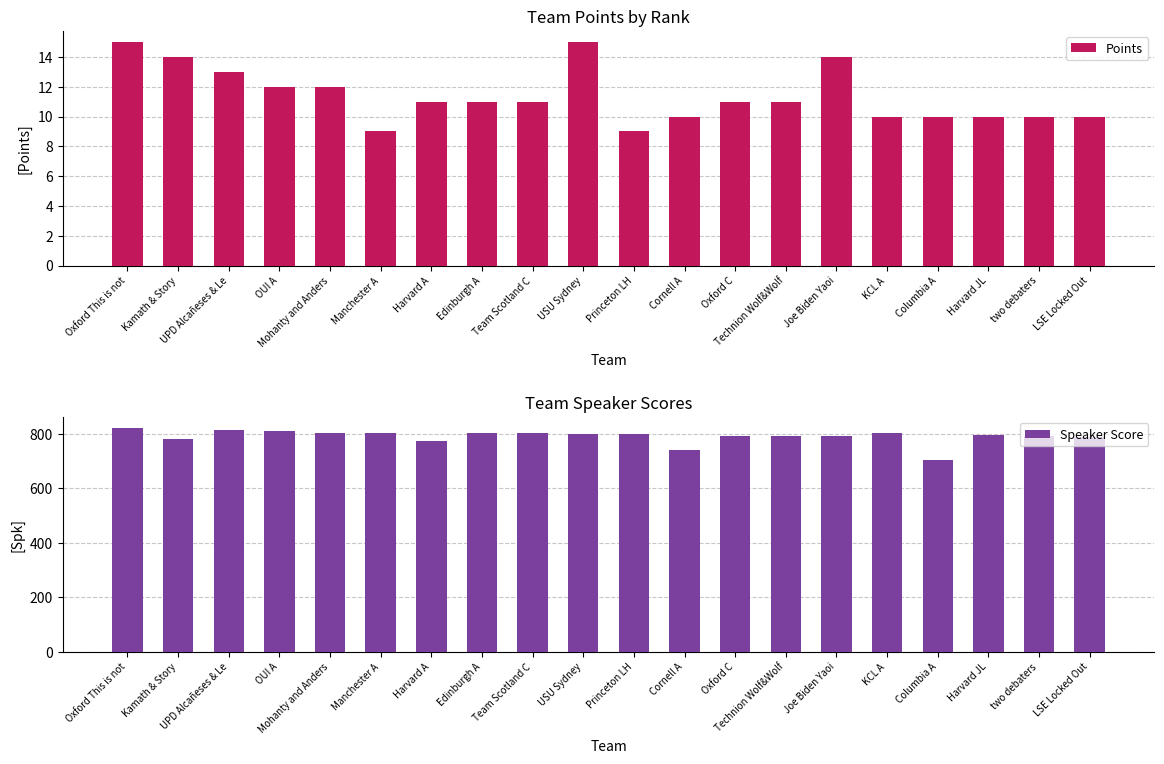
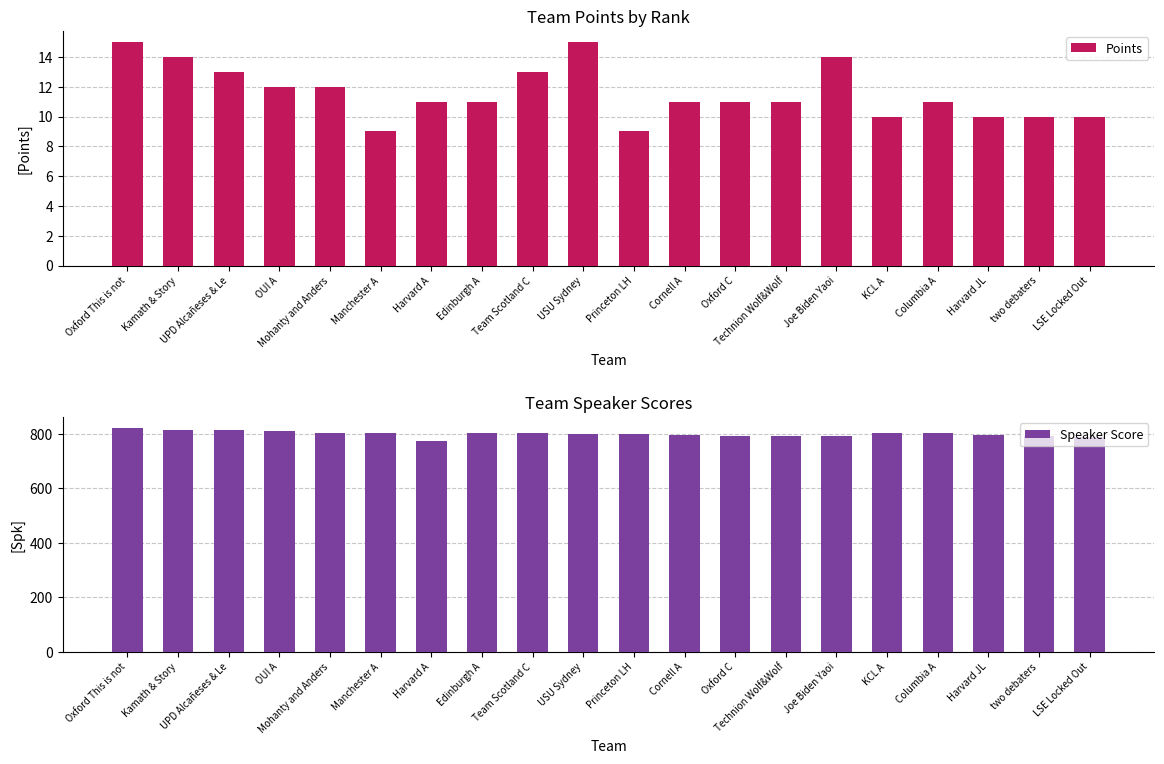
  {
    "Team Points by Rank": {
      "Oxford This is not": 15,
      "Kamath & Story": 14,
      "UPD Alcañeses & Le": 13,
      "OUI A": 12,
      "Mohanty and Anders": 12,
      "Manchester A": 9,
      "Harvard A": 11,
      "Edinburgh A": 11,
-     "Team Scotland C": 11,
+     "Team Scotland C": 13,
      "USU Sydney": 15,
      "Princeton LH": 9,
-     "Cornell A": 10,
+     "Cornell A": 11,
      "Oxford C": 11,
      "Technion Wolf&Wolf": 11,
      "Joe Biden Yaoi": 14,
      "KCL A": 10,
-     "Columbia A": 10,
+     "Columbia A": 11,
      "Harvard JL": 10,
      "two debaters": 10,
      "LSE Locked Out": 10
    },
    "Team Speaker Scores": {
      "Oxford This is not": 820,
-     "Kamath & Story": 780,
+     "Kamath & Story": 820,
      "UPD Alcañeses & Le": 810,
      "OUI A": 810,
      "Mohanty and Anders": 800,
      "Manchester A": 800,
      "Harvard A": 770,
      "Edinburgh A": 800,
      "Team Scotland C": 800,
      "USU Sydney": 800,
      "Princeton LH": 800,
-     "Cornell A": 740,
+     "Cornell A": 790,
      "Oxford C": 790,
      "Technion Wolf&Wolf": 790,
      "Joe Biden Yaoi": 790,
      "KCL A": 800,
-     "Columbia A": 710,
+     "Columbia A": 800,
      "Harvard JL": 800
    }
  }
